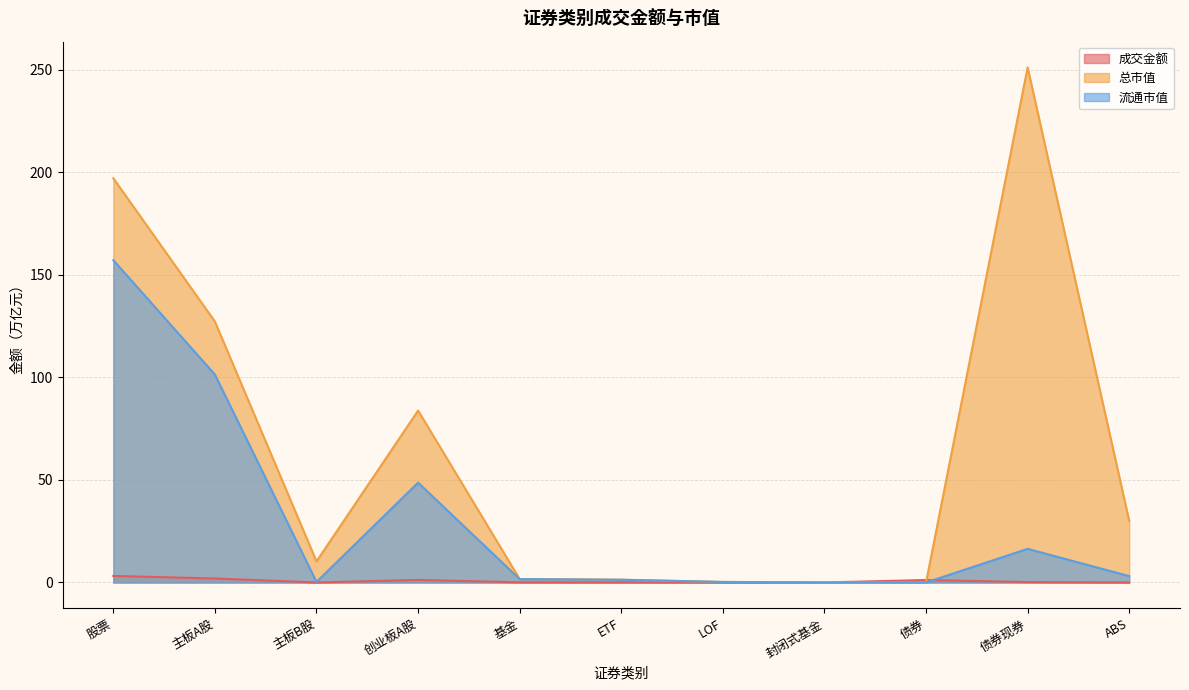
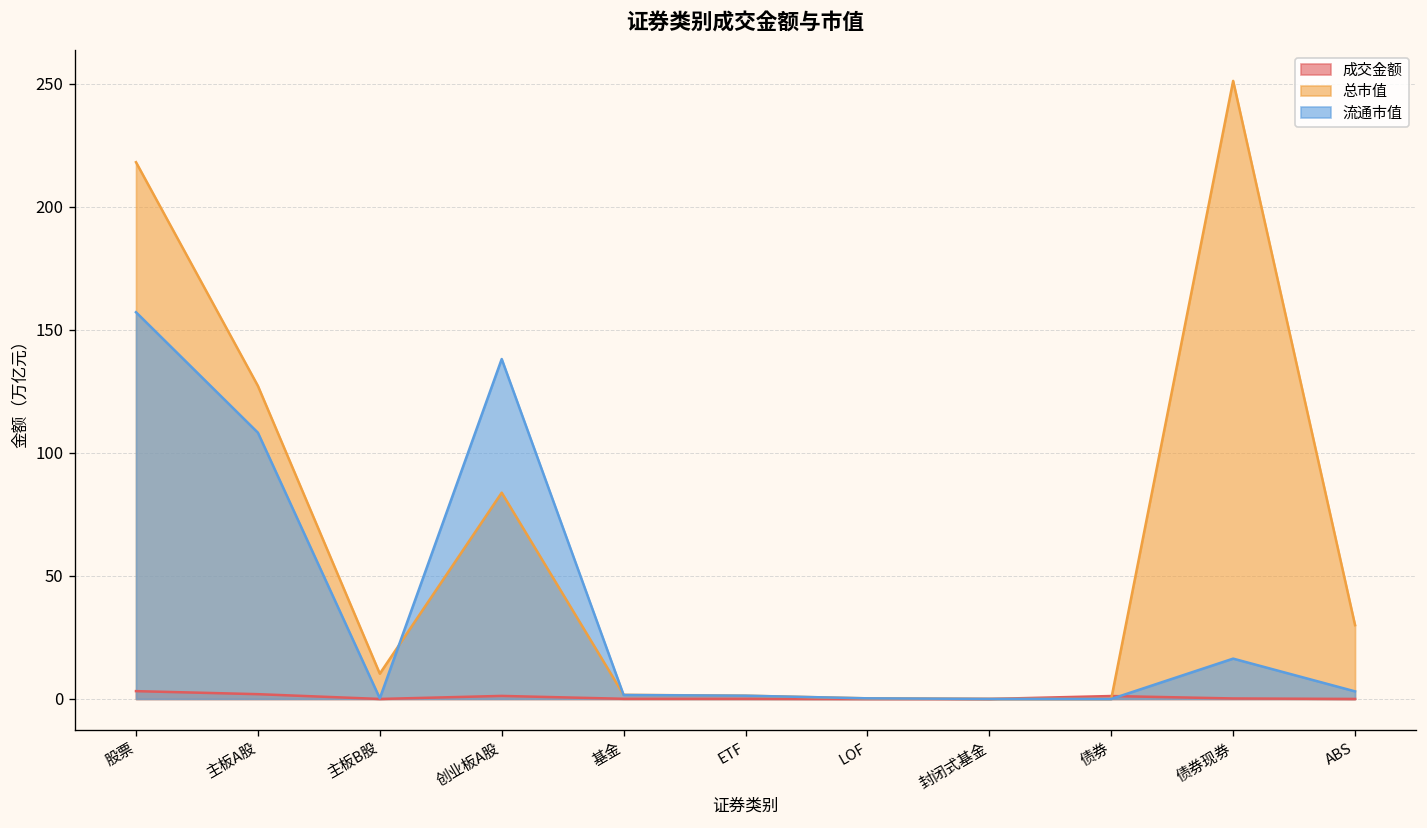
  {
    "成交金额": {
      "股票": 3,
      "主板A股": 2,
      "创业板A股": 1,
      "基金": 0,
      "ETF": 0,
      "债券现券": 0,
      "ABS": 0
    },
    "总市值": {
-     "股票": 197,
+     "股票": 218,
      "主板A股": 127,
      "主板B股": 10,
      "创业板A股": 84,
      "债券现券": 251,
      "ABS": 30
    },
    "流通市值": {
      "股票": 157,
-     "主板A股": 101,
-     "创业板A股": 49,
+     "主板A股": 108,
+     "创业板A股": 138,
      "债券现券": 16,
      "ABS": 3
    }
  }
